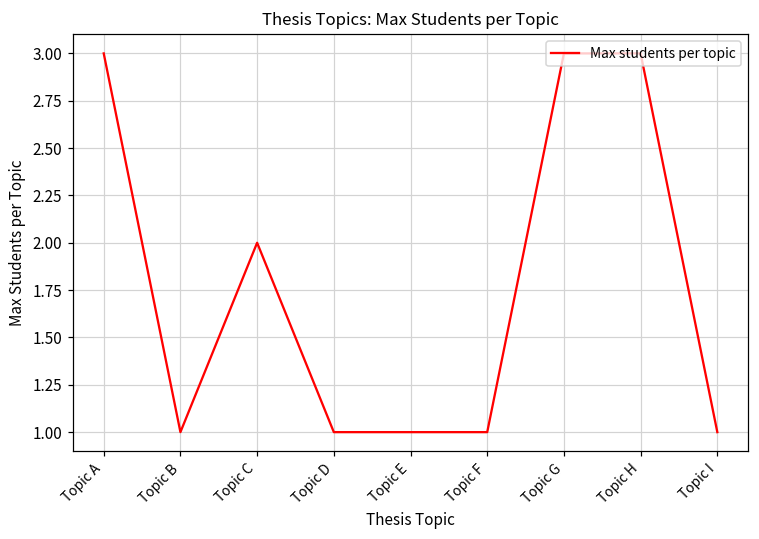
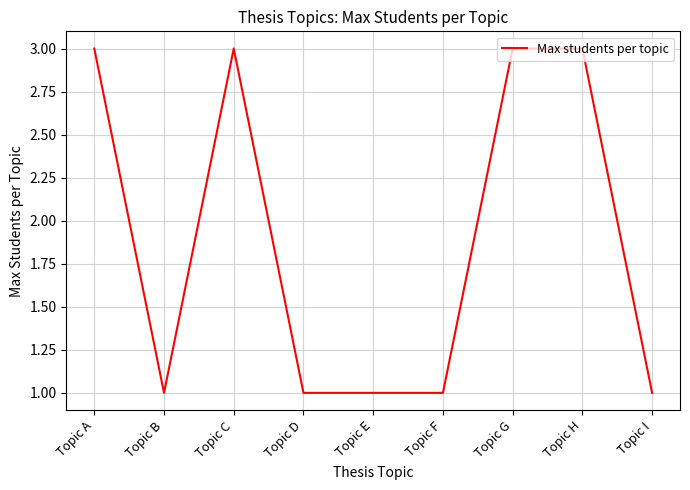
  {
    "Topic A": 3,
    "Topic B": 1,
-   "Topic C": 2,
+   "Topic C": 3,
    "Topic D": 1,
    "Topic E": 1,
    "Topic F": 1,
    "Topic I": 1
  }
